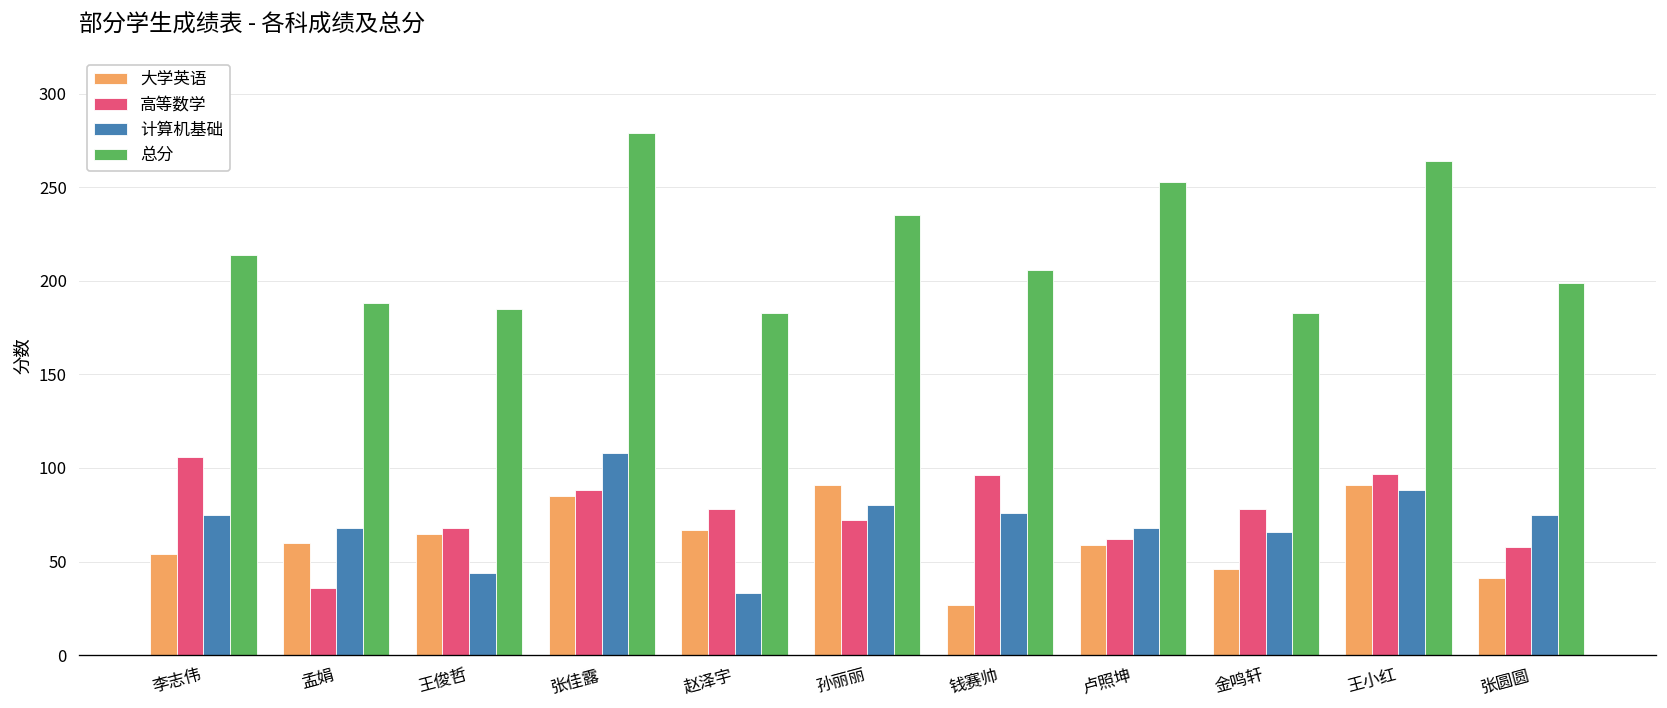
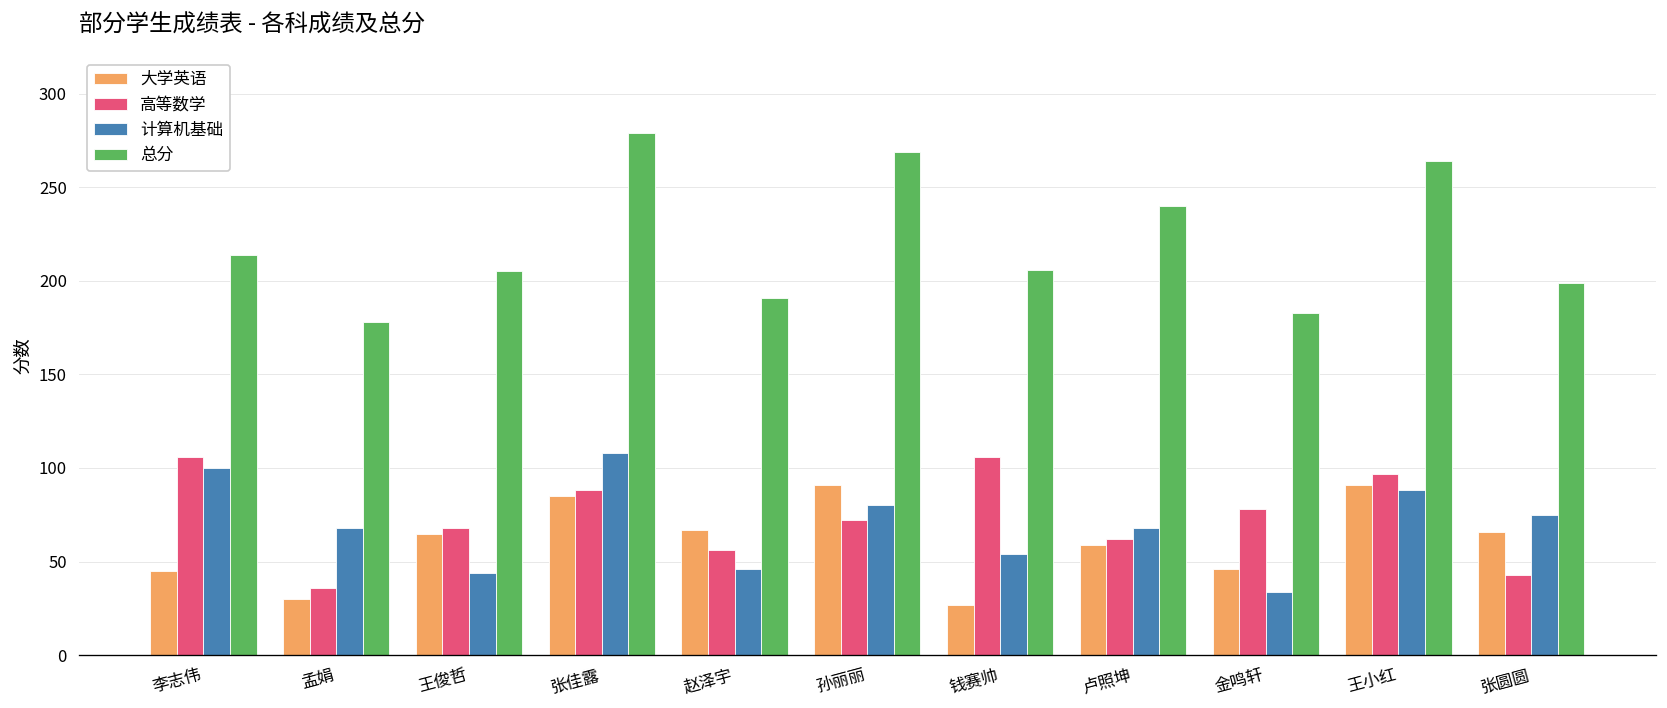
  {
    "大学英语": {
-     "李志伟": 54,
-     "孟娟": 60,
+     "李志伟": 45,
+     "孟娟": 30,
      "王俊哲": 65,
      "张佳露": 85,
      "赵泽宇": 67,
      "孙丽丽": 91,
      "钱赛帅": 27,
      "卢照坤": 59,
      "金鸣轩": 46,
      "王小红": 91,
-     "张圆圆": 41
+     "张圆圆": 66
    },
    "高等数学": {
      "李志伟": 106,
      "孟娟": 36,
      "王俊哲": 68,
      "张佳露": 88,
-     "赵泽宇": 78,
+     "赵泽宇": 56,
      "孙丽丽": 72,
-     "钱赛帅": 96,
+     "钱赛帅": 106,
      "卢照坤": 62,
      "金鸣轩": 78,
      "王小红": 97,
-     "张圆圆": 58
+     "张圆圆": 43
    },
    "计算机基础": {
-     "李志伟": 75,
+     "李志伟": 100,
      "孟娟": 68,
      "王俊哲": 44,
      "张佳露": 108,
-     "赵泽宇": 33,
+     "赵泽宇": 46,
      "孙丽丽": 80,
-     "钱赛帅": 76,
+     "钱赛帅": 54,
      "卢照坤": 68,
-     "金鸣轩": 66,
+     "金鸣轩": 34,
      "王小红": 88,
      "张圆圆": 75
    },
    "总分": {
      "李志伟": 214,
-     "孟娟": 188,
-     "王俊哲": 185,
+     "孟娟": 178,
+     "王俊哲": 205,
      "张佳露": 279,
-     "赵泽宇": 183,
-     "孙丽丽": 235,
+     "赵泽宇": 191,
+     "孙丽丽": 269,
      "钱赛帅": 206,
-     "卢照坤": 253,
+     "卢照坤": 240,
      "金鸣轩": 183,
      "王小红": 264,
      "张圆圆": 199
    }
  }
